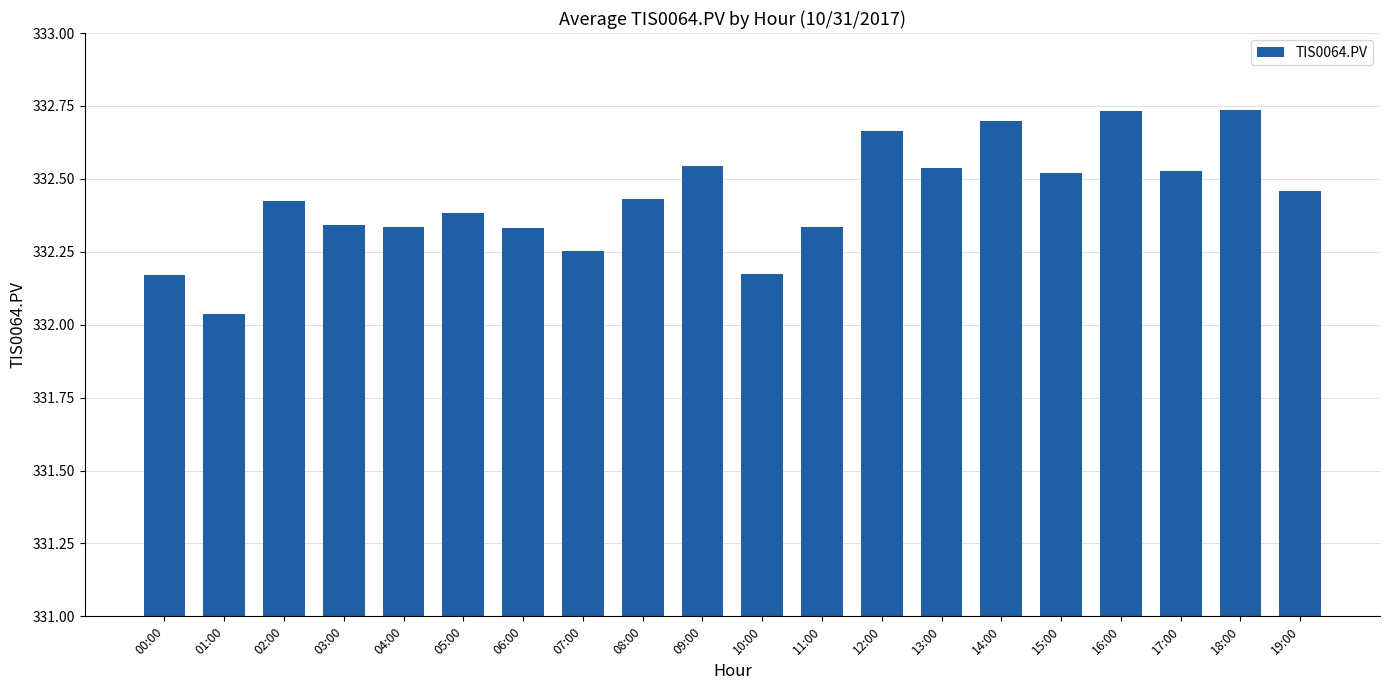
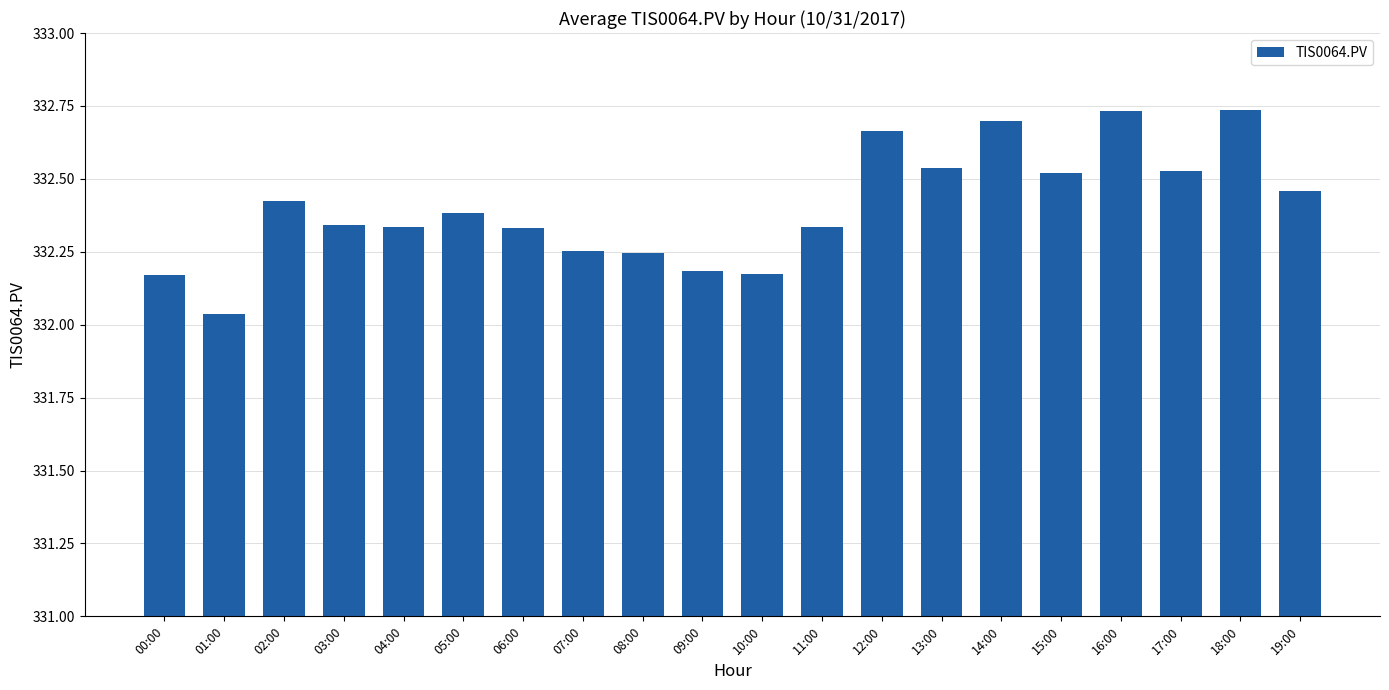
  {
    "00:00": 332.17,
    "01:00": 332.04,
    "02:00": 332.42,
    "03:00": 332.34,
    "04:00": 332.34,
    "05:00": 332.38,
    "06:00": 332.33,
    "07:00": 332.25,
-   "08:00": 332.43,
-   "09:00": 332.54,
+   "08:00": 332.25,
+   "09:00": 332.18,
    "10:00": 332.17,
    "11:00": 332.33,
    "12:00": 332.66,
    "13:00": 332.54,
    "14:00": 332.70,
    "15:00": 332.52,
    "16:00": 332.73,
    "17:00": 332.53,
    "18:00": 332.74,
    "19:00": 332.46
  }
